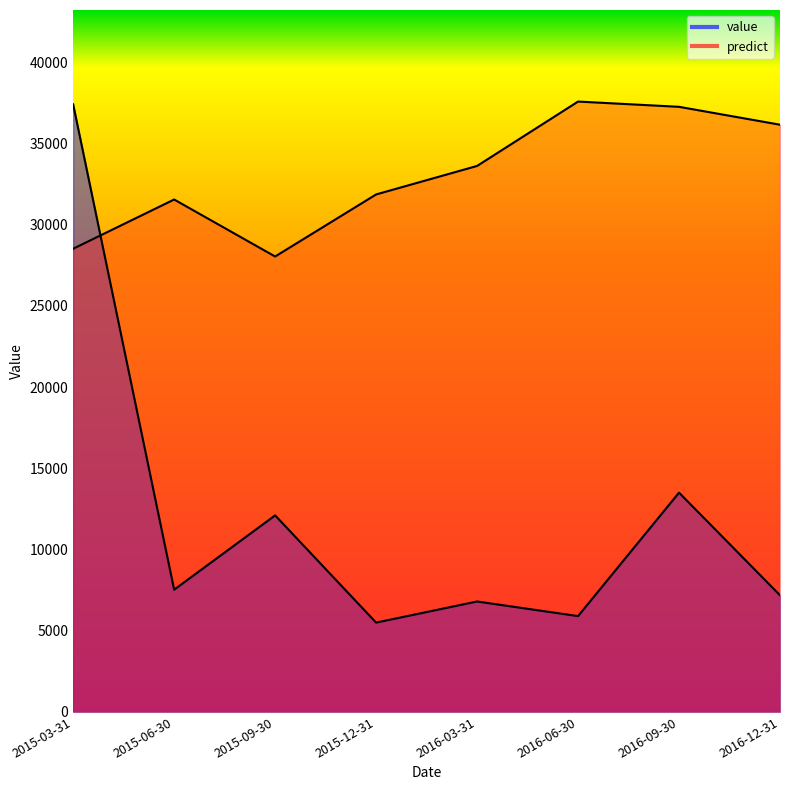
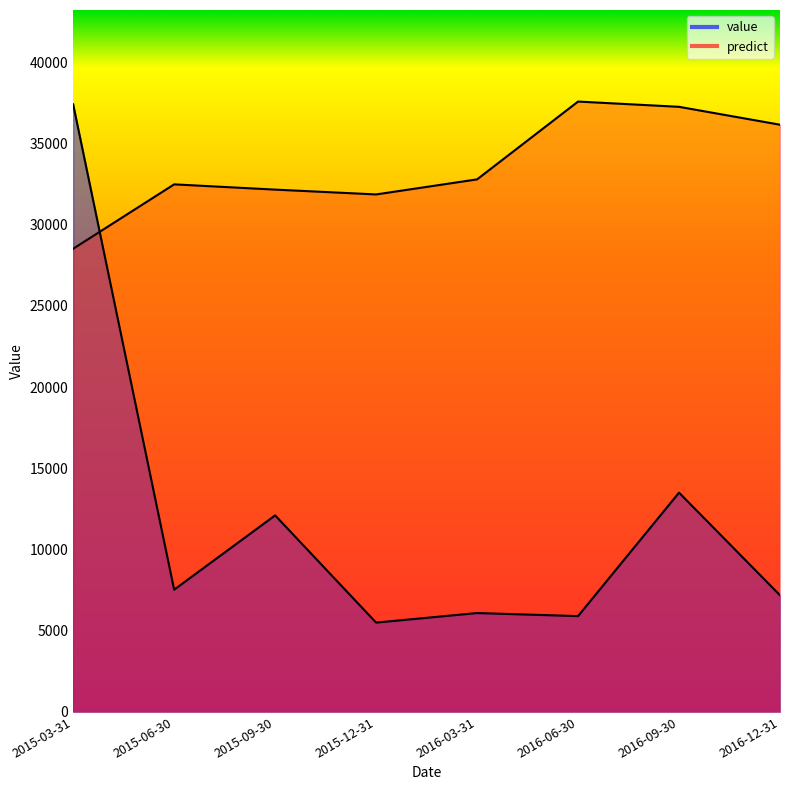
  {
    "value": {
      "2015-03-31": 37400,
      "2015-06-30": 7500,
      "2015-09-30": 12100,
      "2015-12-31": 5500,
-     "2016-03-31": 6800,
+     "2016-03-31": 6100,
      "2016-06-30": 5900,
      "2016-09-30": 13500,
      "2016-12-31": 7200
    },
    "predict": {
      "2015-03-31": 28500,
-     "2015-06-30": 31500,
-     "2015-09-30": 28000,
+     "2015-06-30": 32500,
+     "2015-09-30": 32200,
      "2015-12-31": 31900,
-     "2016-03-31": 33600,
+     "2016-03-31": 32800,
      "2016-06-30": 37600,
      "2016-09-30": 37200,
      "2016-12-31": 36100
    }
  }
